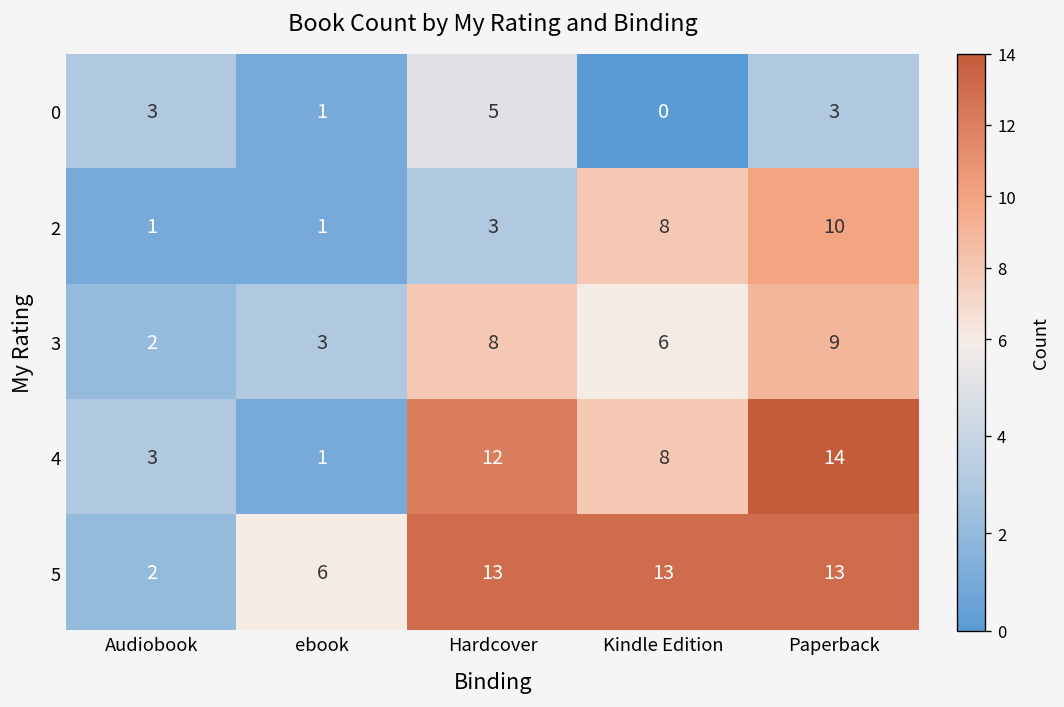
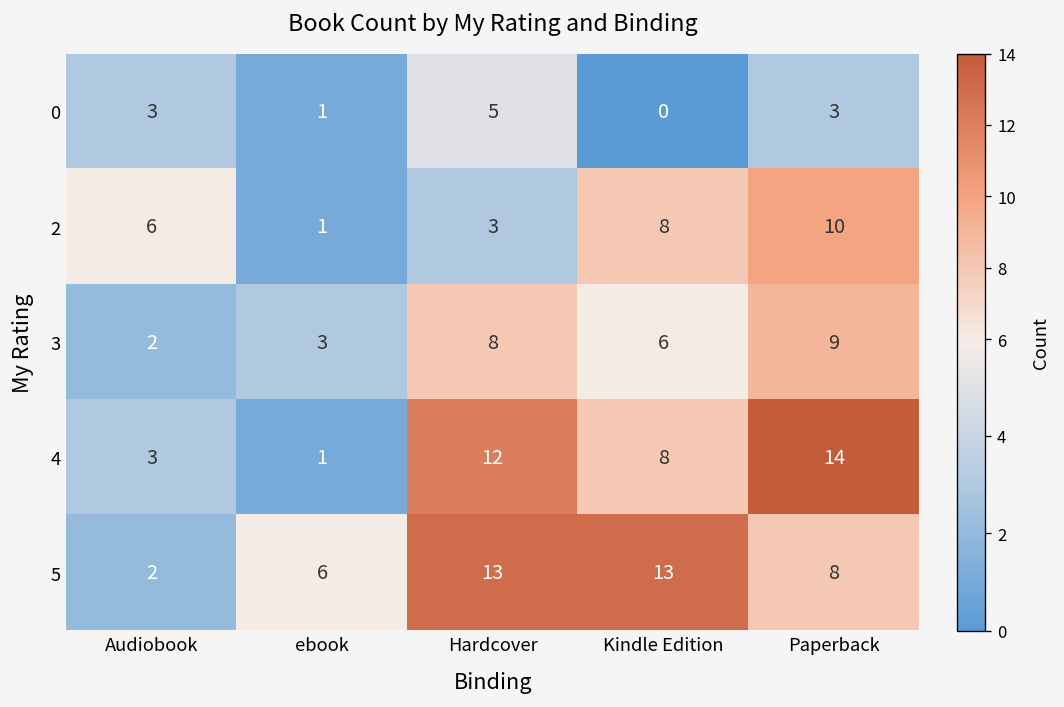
  {
    "0": {
      "Audiobook": 3,
      "ebook": 1,
      "Hardcover": 5,
      "Kindle Edition": 0,
      "Paperback": 3
    },
    "2": {
-     "Audiobook": 1,
+     "Audiobook": 6,
      "ebook": 1,
      "Hardcover": 3,
      "Kindle Edition": 8,
      "Paperback": 10
    },
    "3": {
      "Audiobook": 2,
      "ebook": 3,
      "Hardcover": 8,
      "Kindle Edition": 6,
      "Paperback": 9
    },
    "4": {
      "Audiobook": 3,
      "ebook": 1,
      "Hardcover": 12,
      "Kindle Edition": 8,
      "Paperback": 14
    },
    "5": {
      "Audiobook": 2,
      "ebook": 6,
      "Hardcover": 13,
      "Kindle Edition": 13,
-     "Paperback": 13
+     "Paperback": 8
    }
  }
